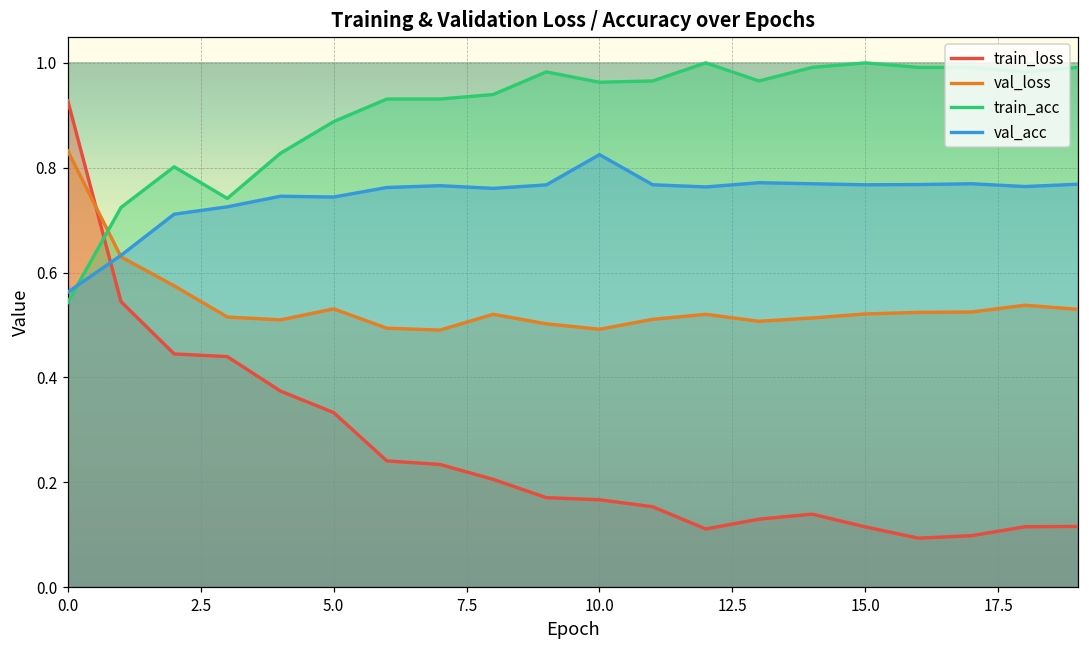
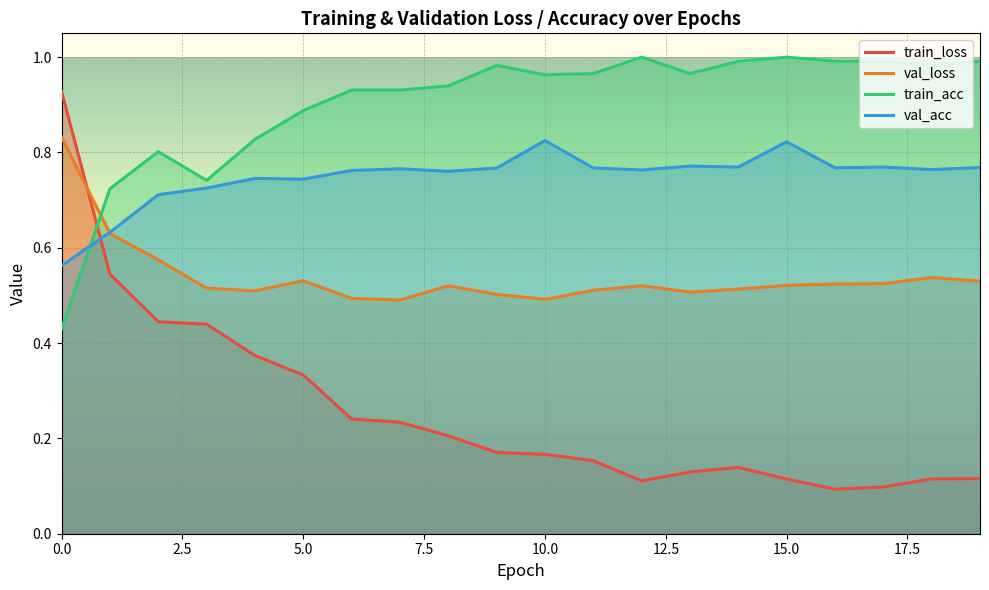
  {
    "train_acc": {
-     "0.0": 0.54,
+     "0.0": 0.43,
      "5.0": 0.89,
      "10.0": 0.96,
      "15.0": 1.00
    },
    "val_acc": {
      "0.0": 0.56,
      "5.0": 0.74,
      "10.0": 0.83,
-     "15.0": 0.77
+     "15.0": 0.82
    }
  }
